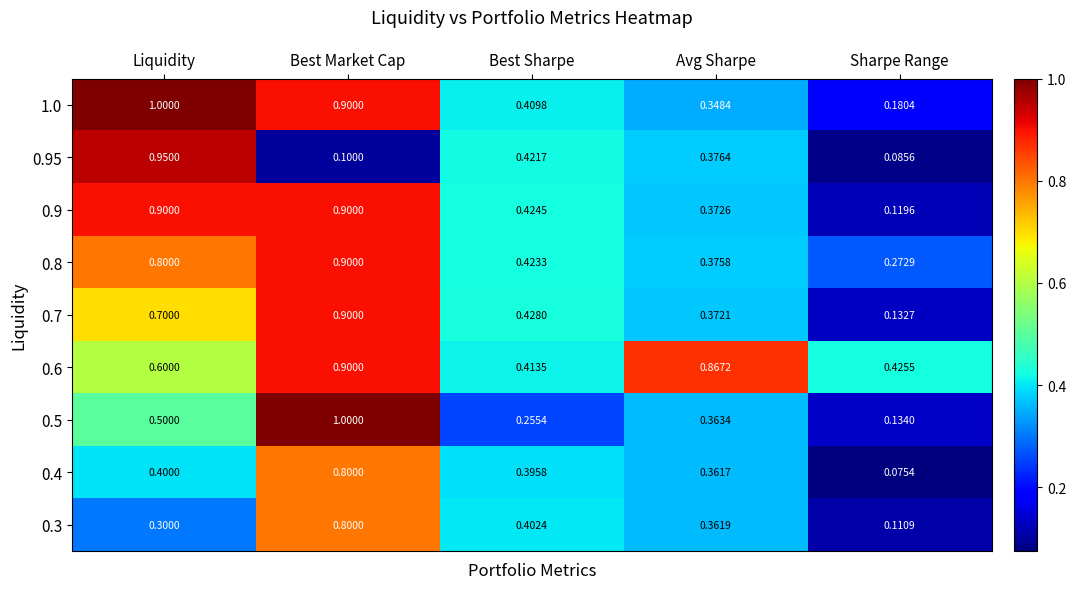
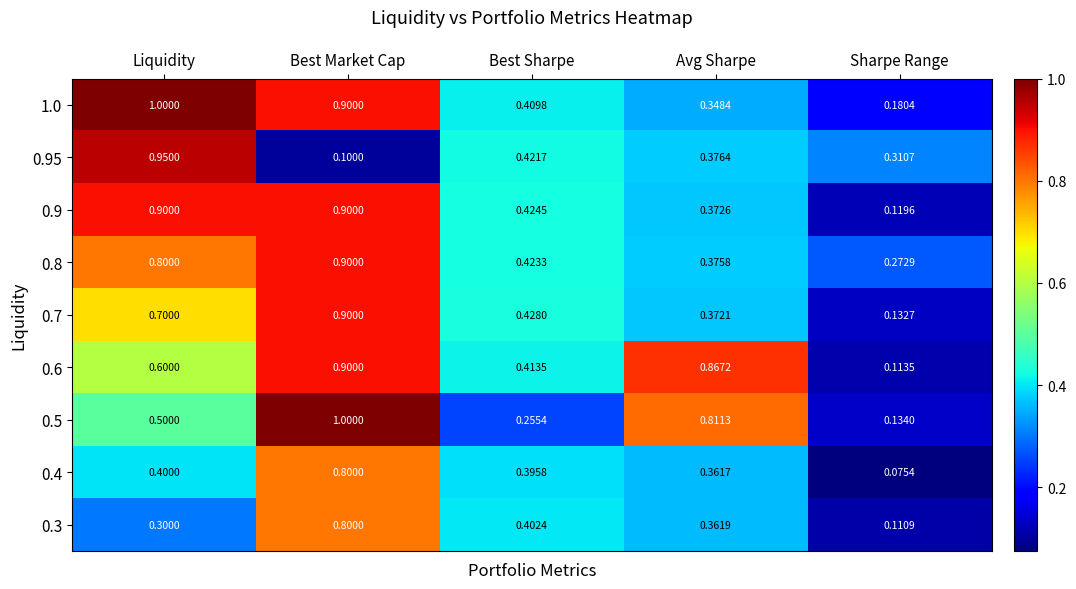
  {
    "1.0": {
      "Liquidity": 1.0000,
      "Best Market Cap": 0.9000,
      "Best Sharpe": 0.4098,
      "Avg Sharpe": 0.3484,
      "Sharpe Range": 0.1804
    },
    "0.95": {
      "Liquidity": 0.9500,
      "Best Market Cap": 0.1000,
      "Best Sharpe": 0.4217,
      "Avg Sharpe": 0.3764,
-     "Sharpe Range": 0.0856
+     "Sharpe Range": 0.3107
    },
    "0.9": {
      "Liquidity": 0.9000,
      "Best Market Cap": 0.9000,
      "Best Sharpe": 0.4245,
      "Avg Sharpe": 0.3726,
      "Sharpe Range": 0.1196
    },
    "0.8": {
      "Liquidity": 0.8000,
      "Best Market Cap": 0.9000,
      "Best Sharpe": 0.4233,
      "Avg Sharpe": 0.3758,
      "Sharpe Range": 0.2729
    },
    "0.7": {
      "Liquidity": 0.7000,
      "Best Market Cap": 0.9000,
      "Best Sharpe": 0.4280,
      "Avg Sharpe": 0.3721,
      "Sharpe Range": 0.1327
    },
    "0.6": {
      "Liquidity": 0.6000,
      "Best Market Cap": 0.9000,
      "Best Sharpe": 0.4135,
      "Avg Sharpe": 0.8672,
-     "Sharpe Range": 0.4255
+     "Sharpe Range": 0.1135
    },
    "0.5": {
      "Liquidity": 0.5000,
      "Best Market Cap": 1.0000,
      "Best Sharpe": 0.2554,
-     "Avg Sharpe": 0.3634,
+     "Avg Sharpe": 0.8113,
      "Sharpe Range": 0.1340
    },
    "0.4": {
      "Liquidity": 0.4000,
      "Best Market Cap": 0.8000,
      "Best Sharpe": 0.3958,
      "Avg Sharpe": 0.3617,
      "Sharpe Range": 0.0754
    },
    "0.3": {
      "Liquidity": 0.3000,
      "Best Market Cap": 0.8000,
      "Best Sharpe": 0.4024,
      "Avg Sharpe": 0.3619,
      "Sharpe Range": 0.1109
    }
  }
